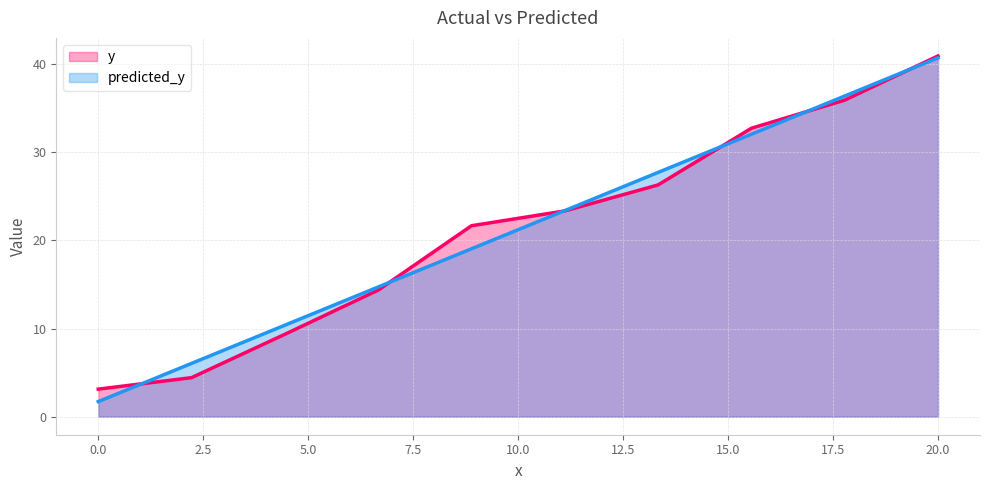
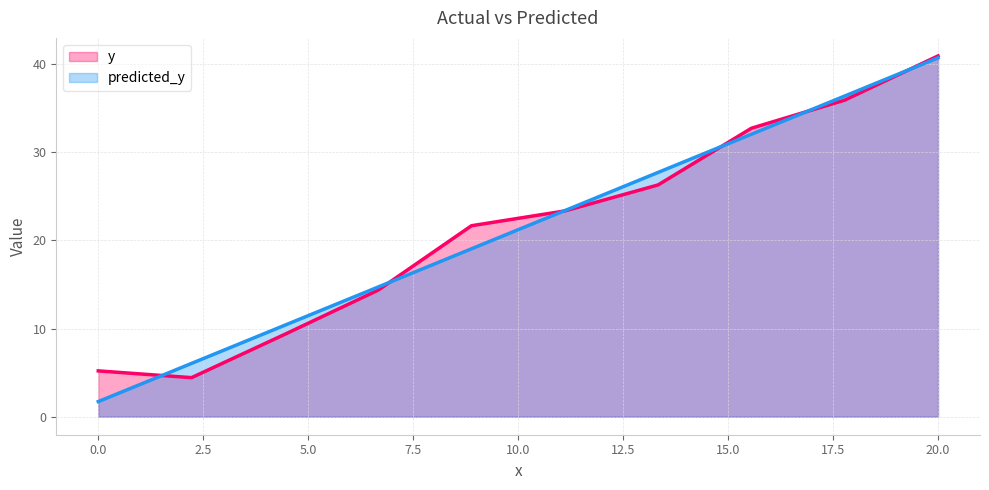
  {
    "y": {
-     "0.0": 3
+     "0.0": 5
    },
    "predicted_y": {
      "0.0": 2
    }
  }
